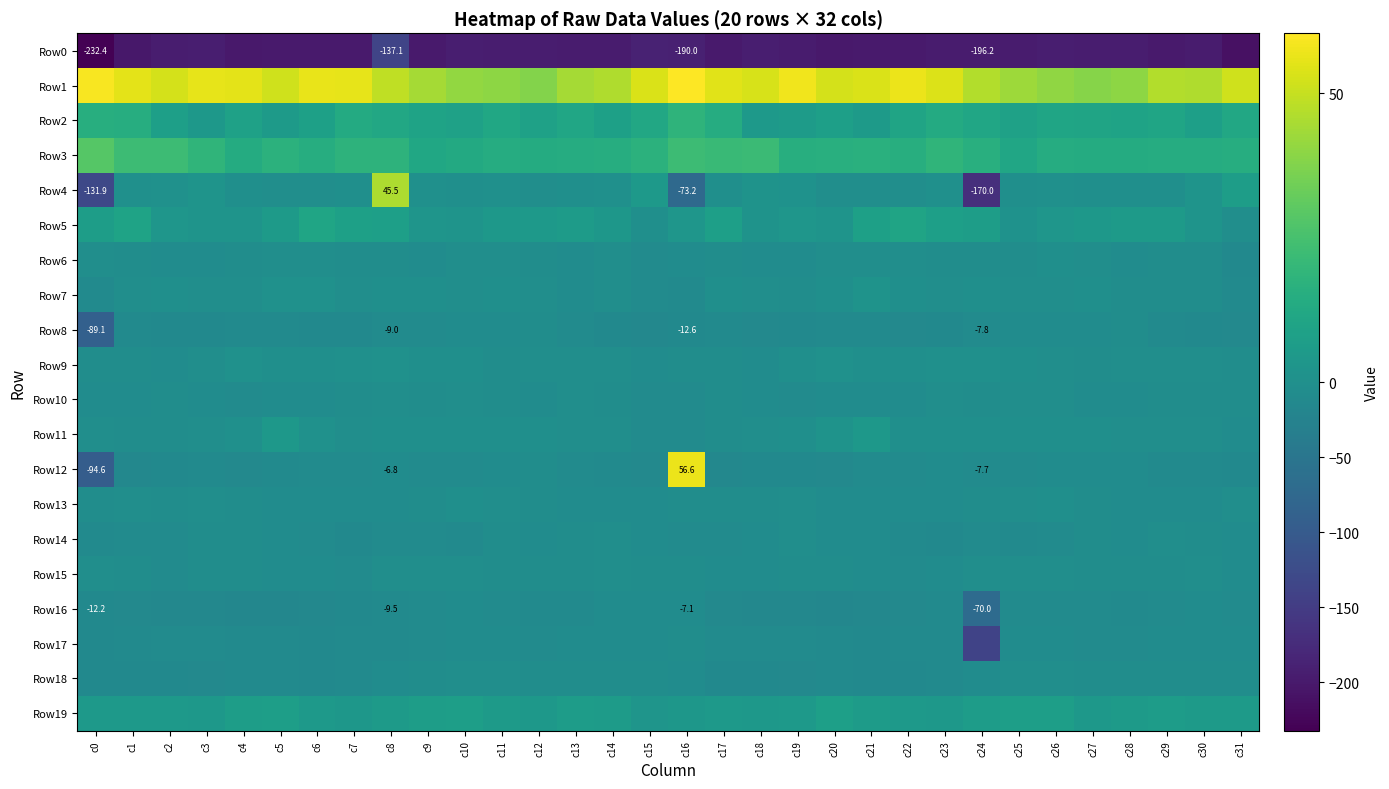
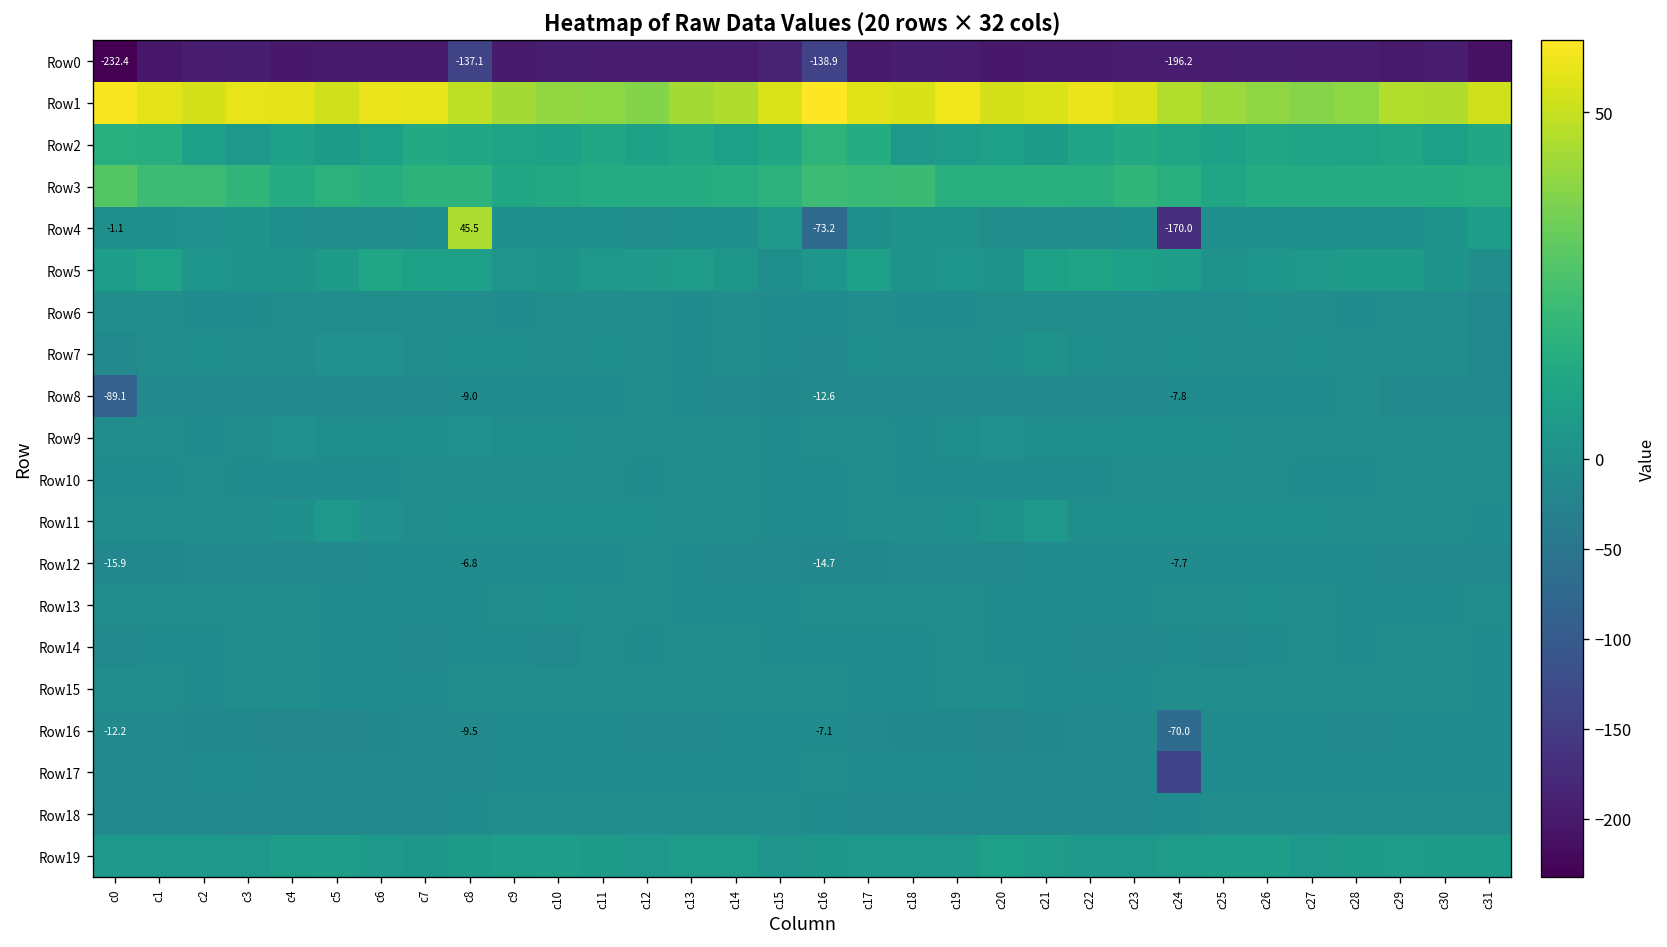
  {
    "Row0": {
      "c0": -232.4,
      "c8": -137.1,
-     "c16": -190.0,
+     "c16": -138.9,
      "c24": -196.2
    },
    "Row4": {
-     "c0": -131.9,
+     "c0": -1.1,
      "c8": 45.5,
      "c16": -73.2,
      "c24": -170.0
    },
    "Row8": {
      "c0": -89.1,
      "c8": -9.0,
      "c16": -12.6,
      "c24": -7.8
    },
    "Row12": {
-     "c0": -94.6,
+     "c0": -15.9,
      "c8": -6.8,
-     "c16": 56.6,
+     "c16": -14.7,
      "c24": -7.7
    },
    "Row16": {
      "c0": -12.2,
      "c8": -9.5,
      "c16": -7.1,
      "c24": -70.0
    }
  }
